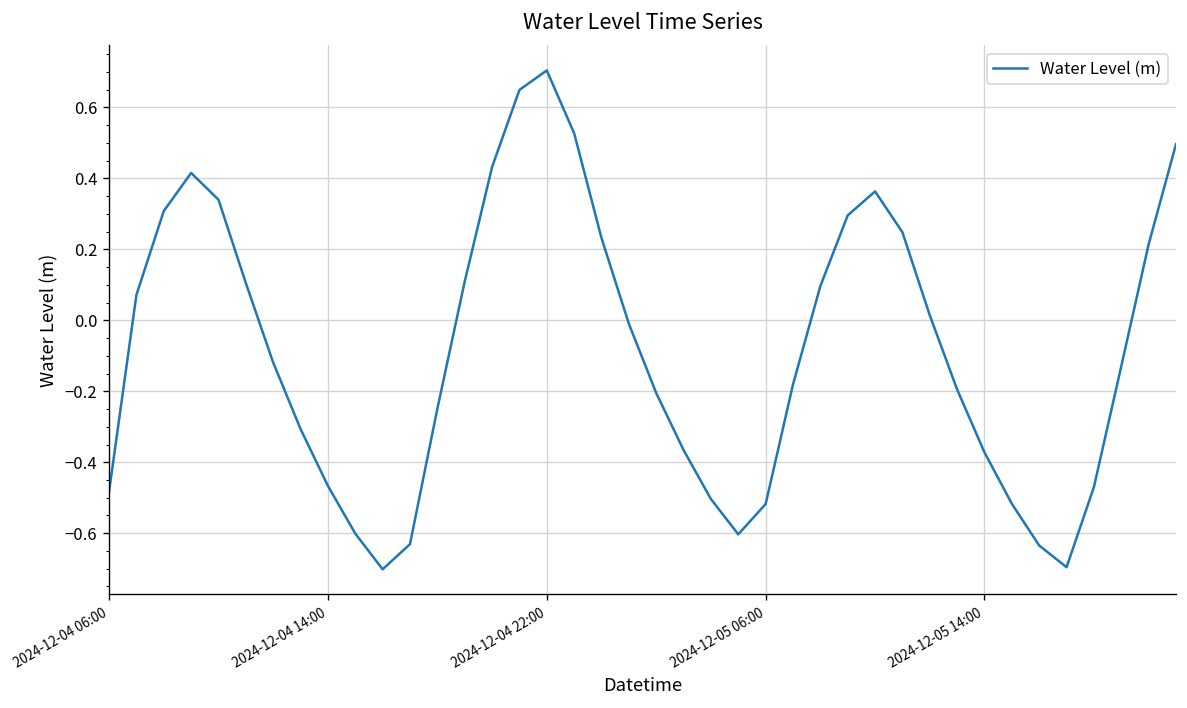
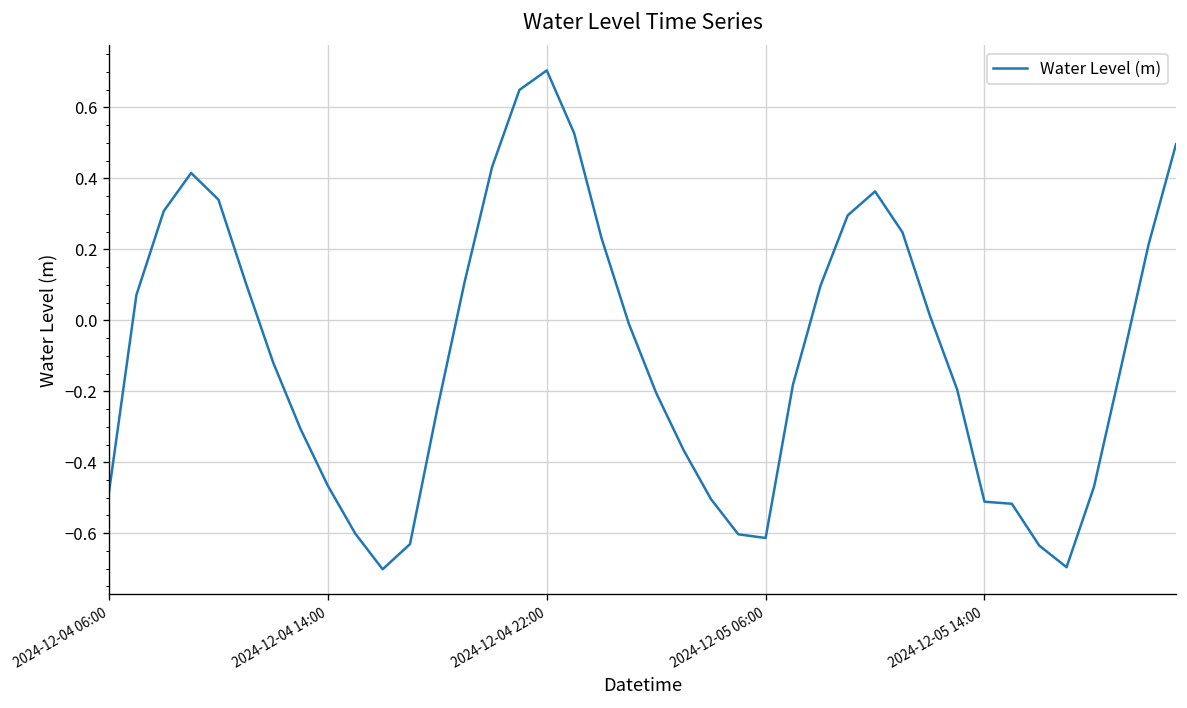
  {
    "2024-12-04 06:00": -0.48,
    "2024-12-04 14:00": -0.47,
    "2024-12-04 22:00": 0.70,
-   "2024-12-05 06:00": -0.52,
-   "2024-12-05 14:00": -0.37
+   "2024-12-05 06:00": -0.61,
+   "2024-12-05 14:00": -0.51
  }
